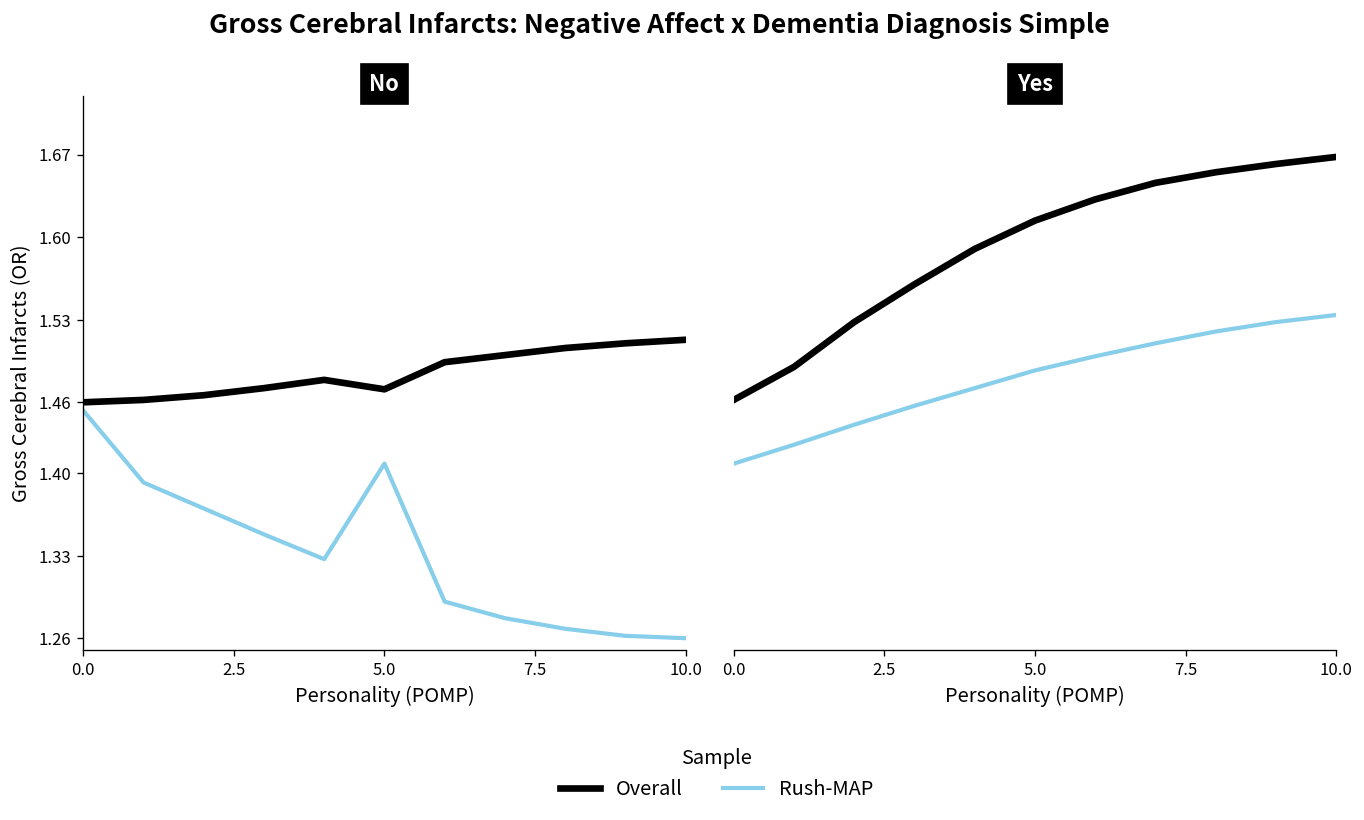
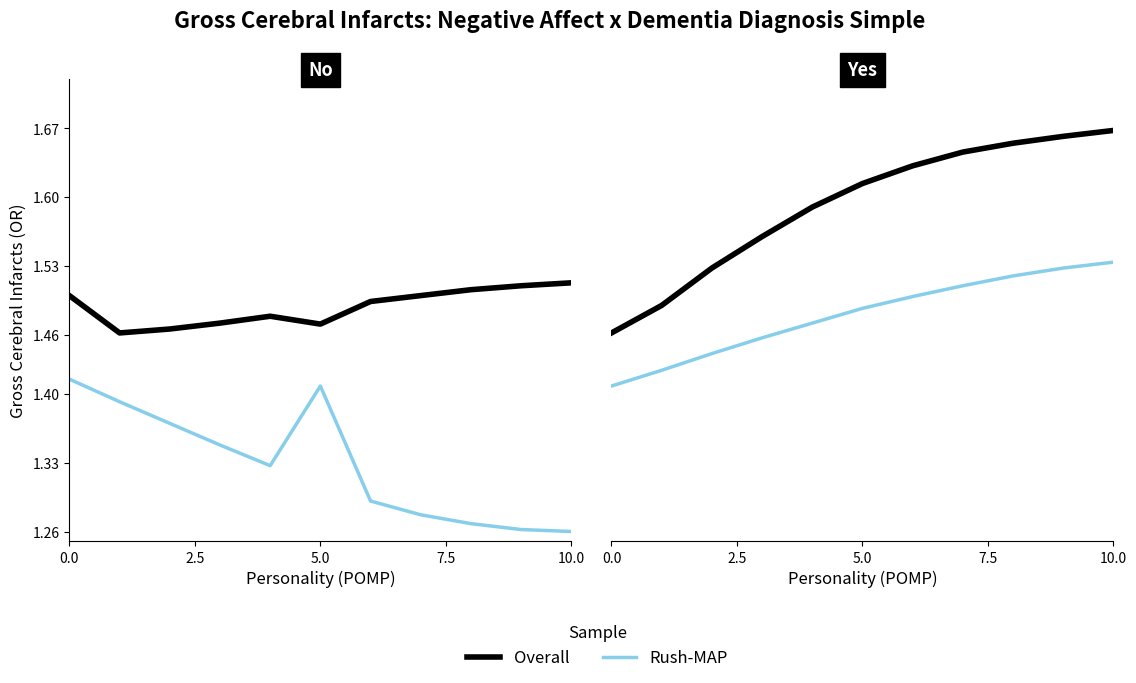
  {
    "No": {
      "Overall": {
-       "0.0": 1.46,
+       "0.0": 1.50,
        "5.0": 1.47,
        "10.0": 1.51
      },
      "Rush-MAP": {
-       "0.0": 1.45,
+       "0.0": 1.42,
        "5.0": 1.41,
        "10.0": 1.26
      }
    }
  }
